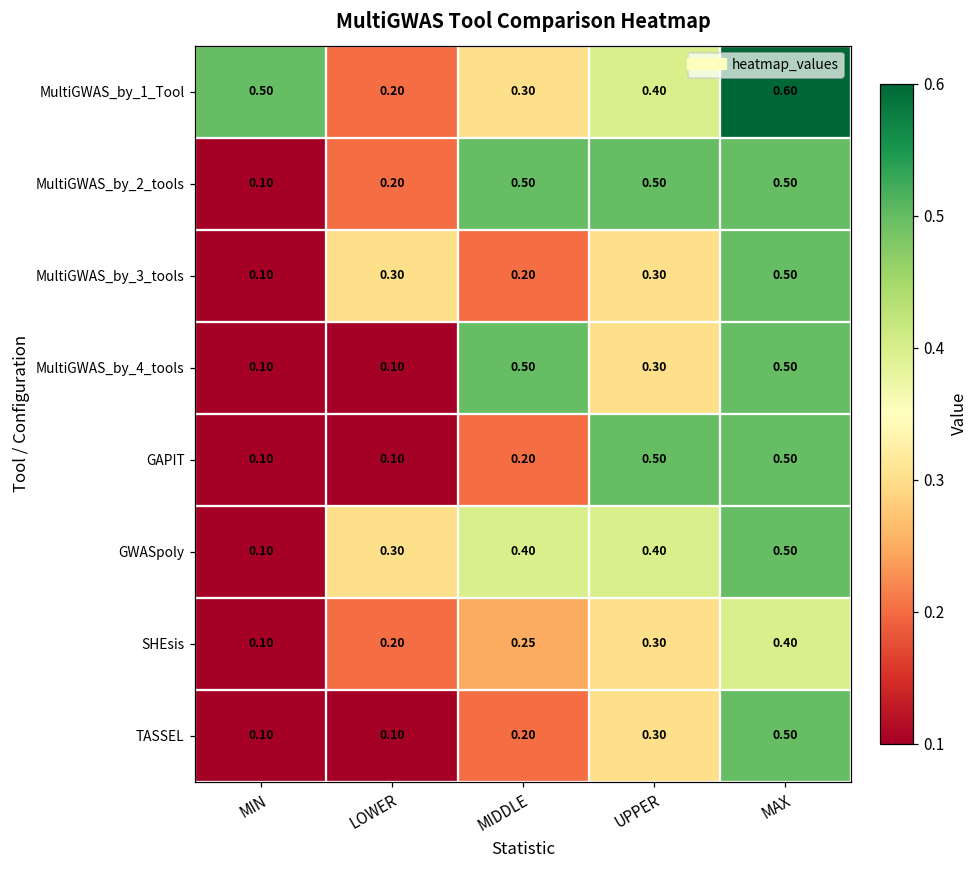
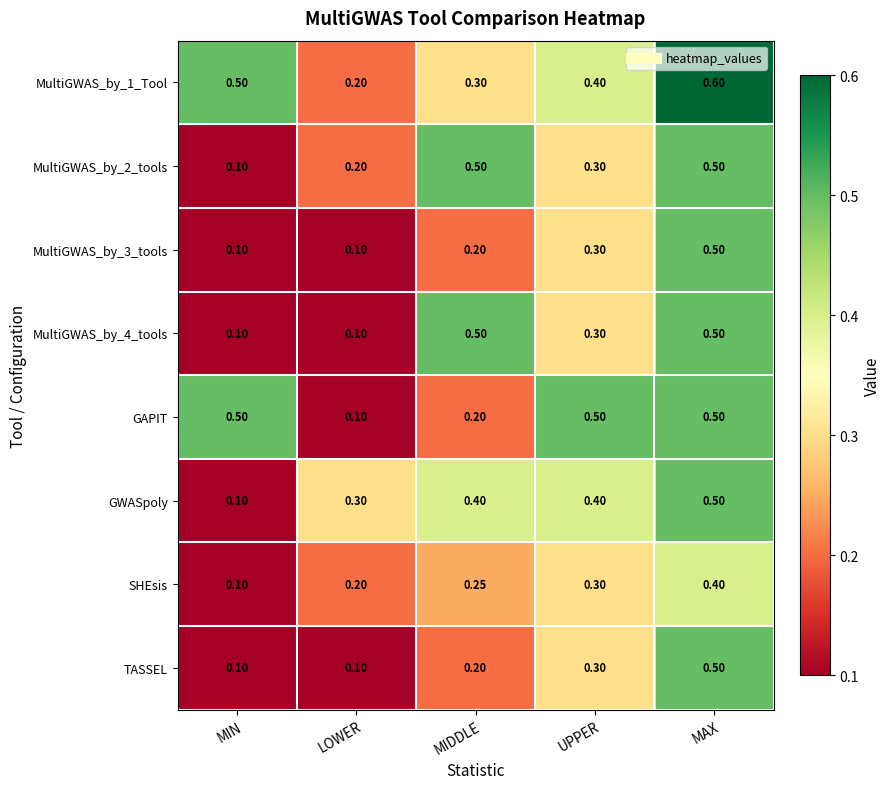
  {
    "MultiGWAS_by_1_Tool": {
      "MIN": 0.50,
      "LOWER": 0.20,
      "MIDDLE": 0.30,
      "UPPER": 0.40,
      "MAX": 0.60
    },
    "MultiGWAS_by_2_tools": {
      "MIN": 0.10,
      "LOWER": 0.20,
      "MIDDLE": 0.50,
-     "UPPER": 0.50,
+     "UPPER": 0.30,
      "MAX": 0.50
    },
    "MultiGWAS_by_3_tools": {
      "MIN": 0.10,
-     "LOWER": 0.30,
+     "LOWER": 0.10,
      "MIDDLE": 0.20,
      "UPPER": 0.30,
      "MAX": 0.50
    },
    "MultiGWAS_by_4_tools": {
      "MIN": 0.10,
      "LOWER": 0.10,
      "MIDDLE": 0.50,
      "UPPER": 0.30,
      "MAX": 0.50
    },
    "GAPIT": {
-     "MIN": 0.10,
+     "MIN": 0.50,
      "LOWER": 0.10,
      "MIDDLE": 0.20,
      "UPPER": 0.50,
      "MAX": 0.50
    },
    "GWASpoly": {
      "MIN": 0.10,
      "LOWER": 0.30,
      "MIDDLE": 0.40,
      "UPPER": 0.40,
      "MAX": 0.50
    },
    "SHEsis": {
      "MIN": 0.10,
      "LOWER": 0.20,
      "MIDDLE": 0.25,
      "UPPER": 0.30,
      "MAX": 0.40
    },
    "TASSEL": {
      "MIN": 0.10,
      "LOWER": 0.10,
      "MIDDLE": 0.20,
      "UPPER": 0.30,
      "MAX": 0.50
    }
  }
